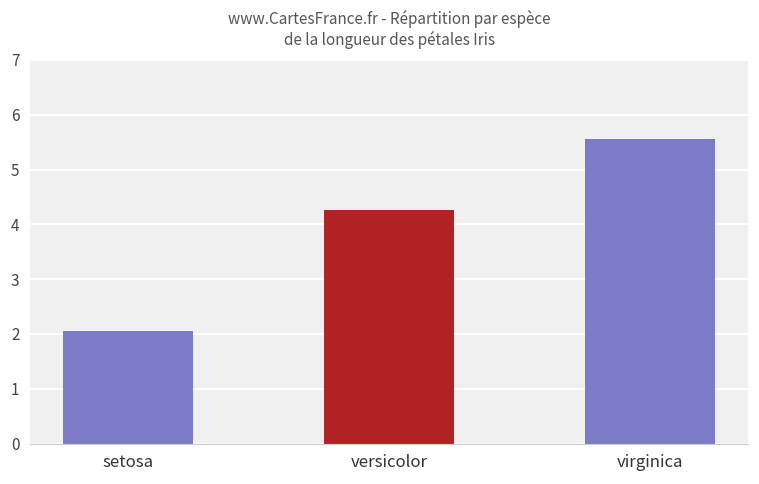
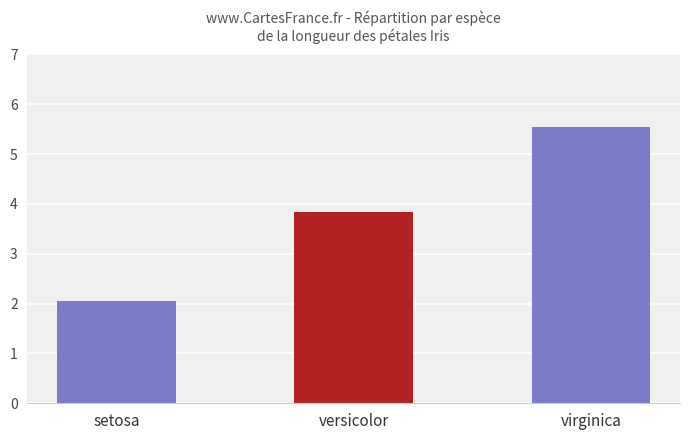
  {
    "setosa": 2.1,
-   "versicolor": 4.3,
+   "versicolor": 3.8,
    "virginica": 5.6
  }
